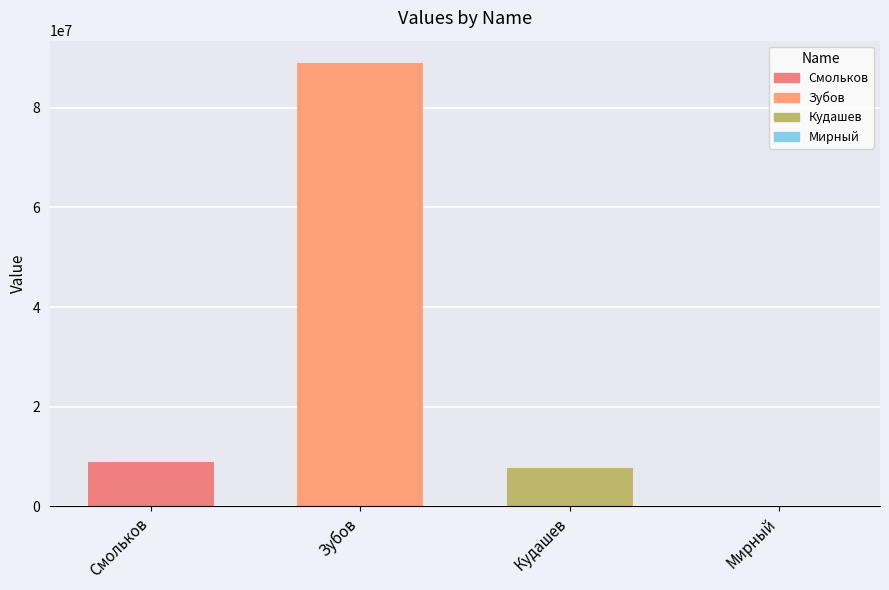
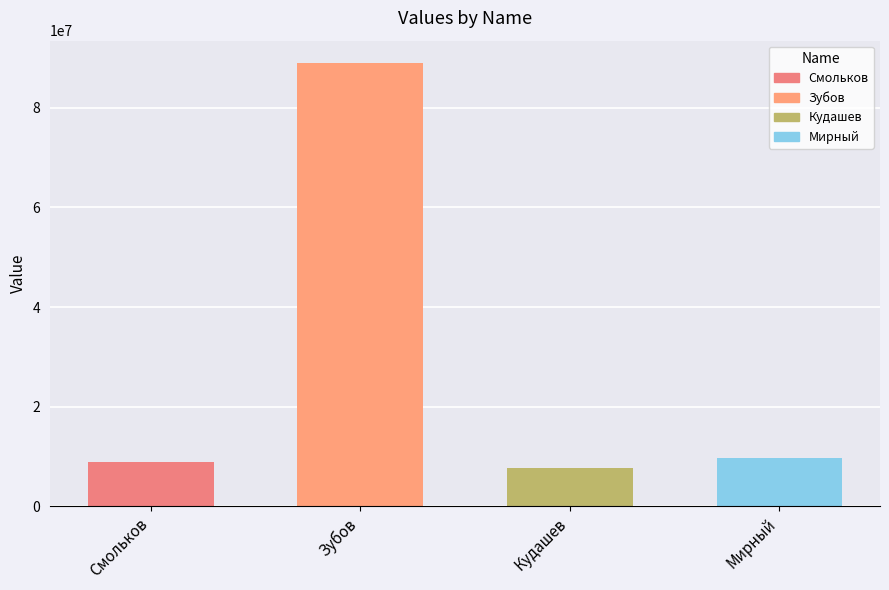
  {
    "Смольков": 9000000,
    "Зубов": 89000000,
    "Кудашев": 8000000,
-   "Мирный": 0
+   "Мирный": 10000000
  }
